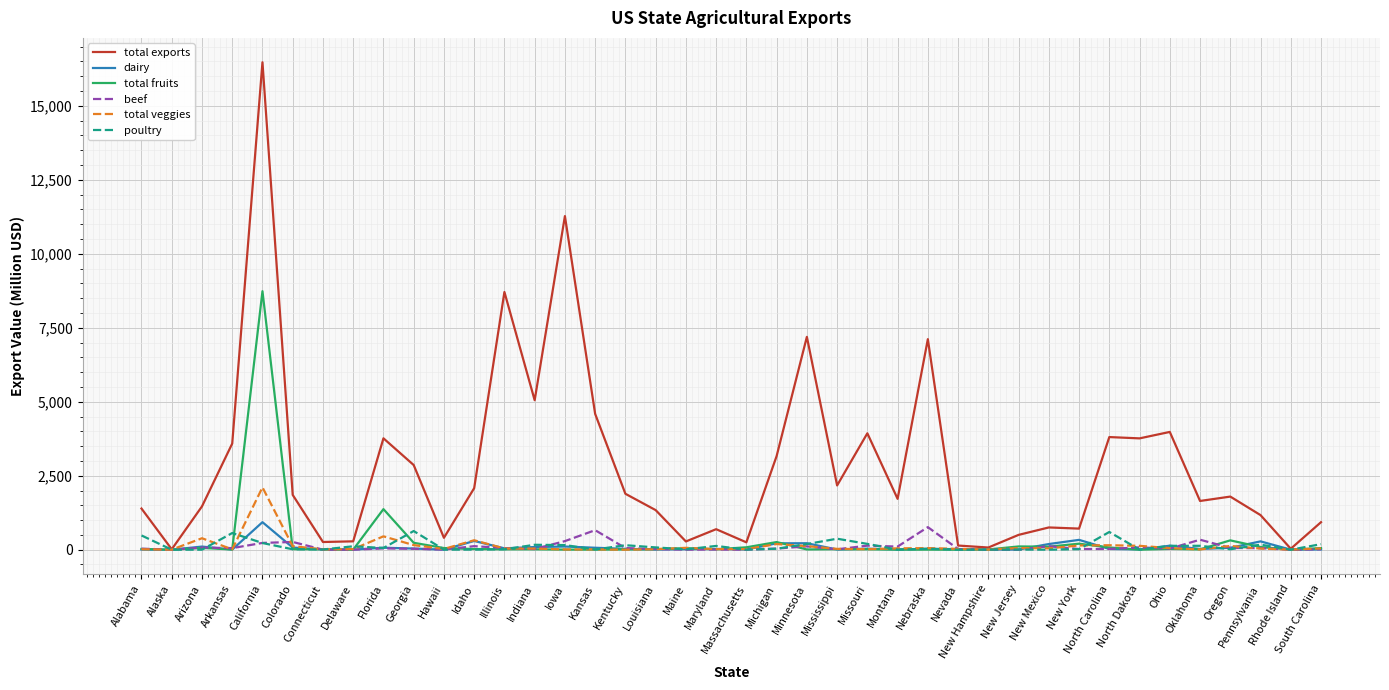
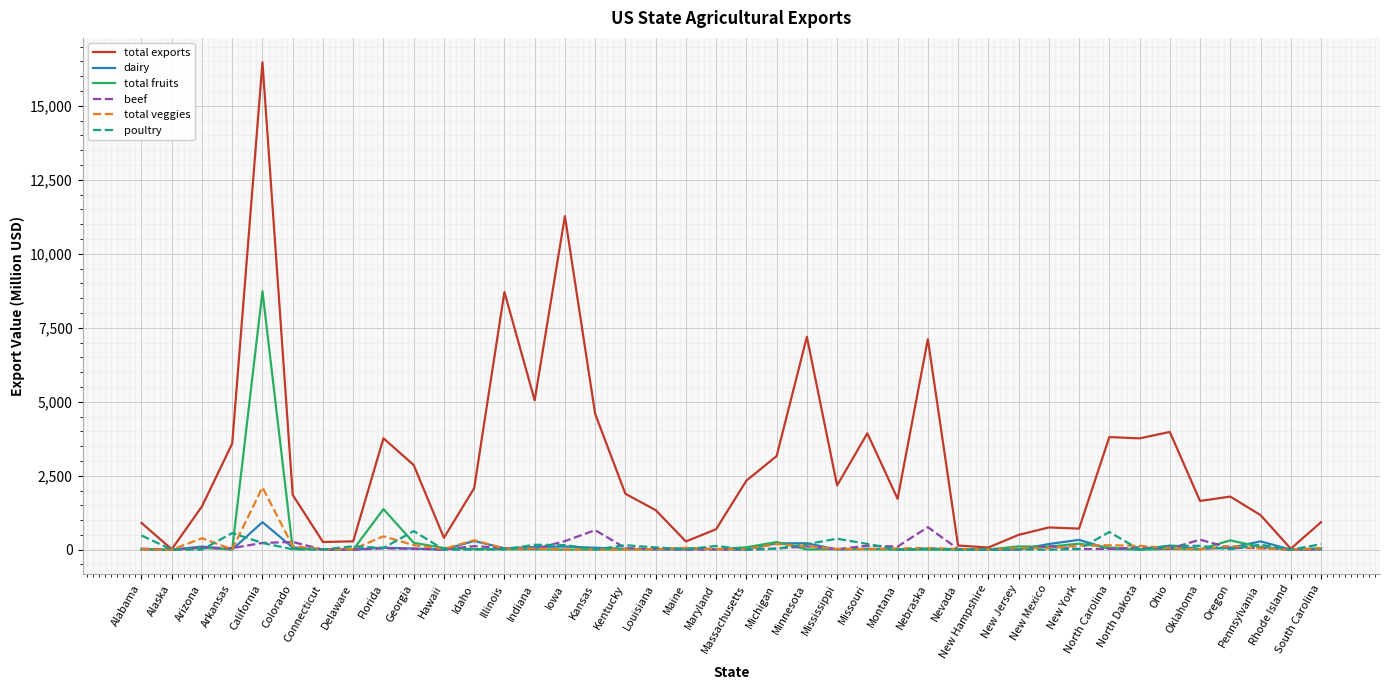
  {
    "total exports": {
-     "Alabama": "1,400",
+     "Alabama": "900",
      "Arizona": "1,500",
      "Arkansas": "3,600",
      "California": "16,500",
      "Colorado": "1,900",
      "Connecticut": "300",
      "Delaware": "300",
      "Florida": "3,800",
      "Georgia": "2,900",
      "Hawaii": "400",
      "Idaho": "2,100",
      "Illinois": "8,700",
      "Indiana": "5,100",
      "Iowa": "11,300",
      "Kansas": "4,600",
      "Kentucky": "1,900",
      "Louisiana": "1,300",
      "Maine": "300",
      "Maryland": "700",
-     "Massachusetts": "200",
+     "Massachusetts": "2,300",
      "Michigan": "3,200",
      "Minnesota": "7,200",
      "Mississippi": "2,200",
      "Missouri": "3,900",
      "Montana": "1,700",
      "Nebraska": "7,100",
      "Nevada": "100",
      "New Jersey": "500",
      "New Mexico": "800",
      "New York": "700",
      "North Carolina": "3,800",
      "North Dakota": "3,800",
      "Ohio": "4,000",
      "Oklahoma": "1,600",
      "Oregon": "1,800",
      "Pennsylvania": "1,200",
      "South Carolina": "900"
    },
    "dairy": {
      "California": "900",
      "New York": "300",
      "Pennsylvania": "300"
    },
    "beef": {
      "Colorado": "300",
      "Idaho": "100",
      "Iowa": "300",
      "Kansas": "700",
      "Nebraska": "800",
      "Oklahoma": "300"
    },
    "total veggies": {
      "Arizona": "400",
      "California": "2,100",
      "Florida": "500"
    }
  }
